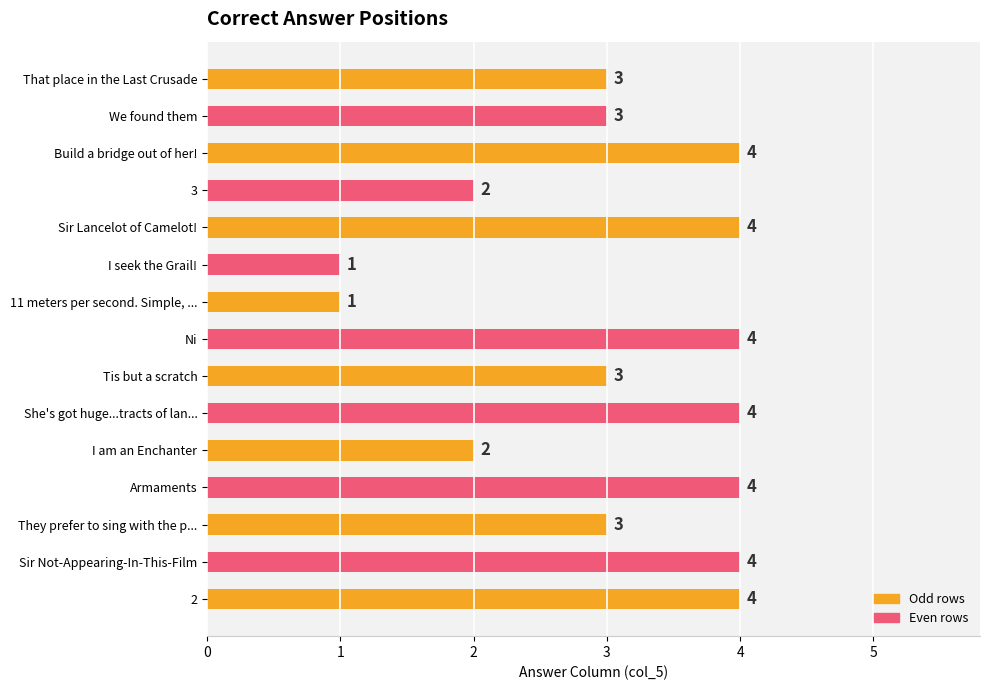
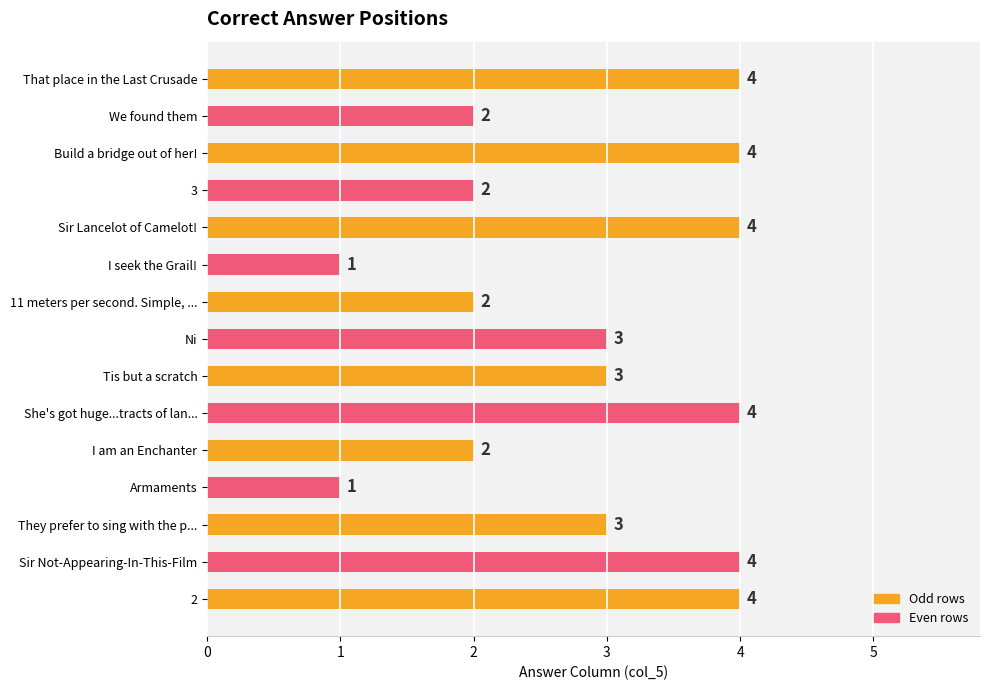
  {
-   "That place in the Last Crusade": 3,
-   "We found them": 3,
+   "That place in the Last Crusade": 4,
+   "We found them": 2,
    "Build a bridge out of her!": 4,
    "3": 2,
    "Sir Lancelot of Camelot!": 4,
    "I seek the Grail!": 1,
-   "11 meters per second. Simple, ...": 1,
-   "Ni": 4,
+   "11 meters per second. Simple, ...": 2,
+   "Ni": 3,
    "Tis but a scratch": 3,
    "She's got huge...tracts of lan...": 4,
    "I am an Enchanter": 2,
-   "Armaments": 4,
+   "Armaments": 1,
    "They prefer to sing with the p...": 3,
    "Sir Not-Appearing-In-This-Film": 4,
    "2": 4
  }
